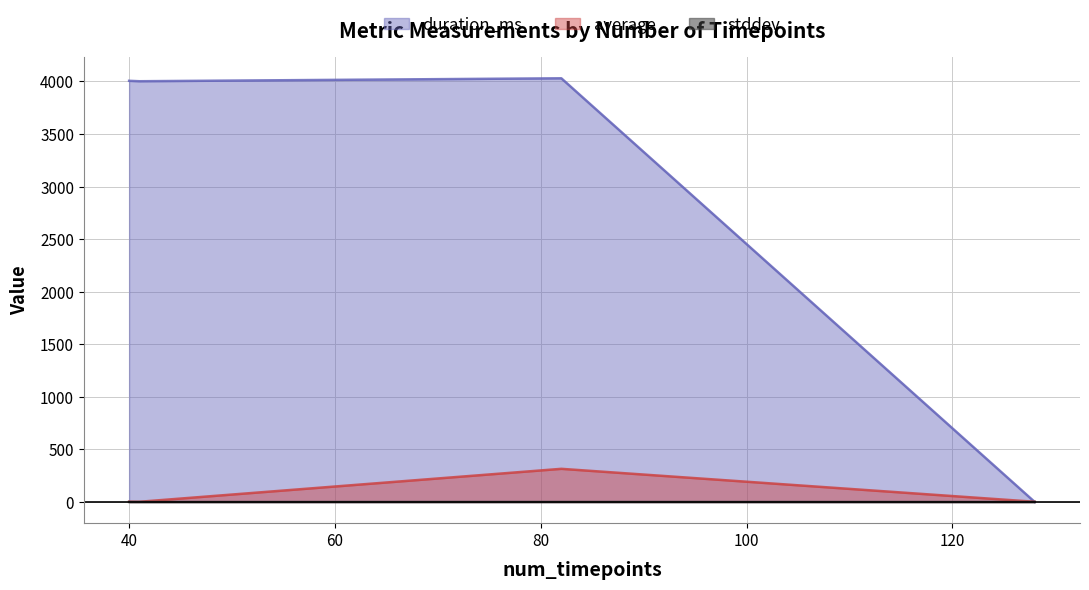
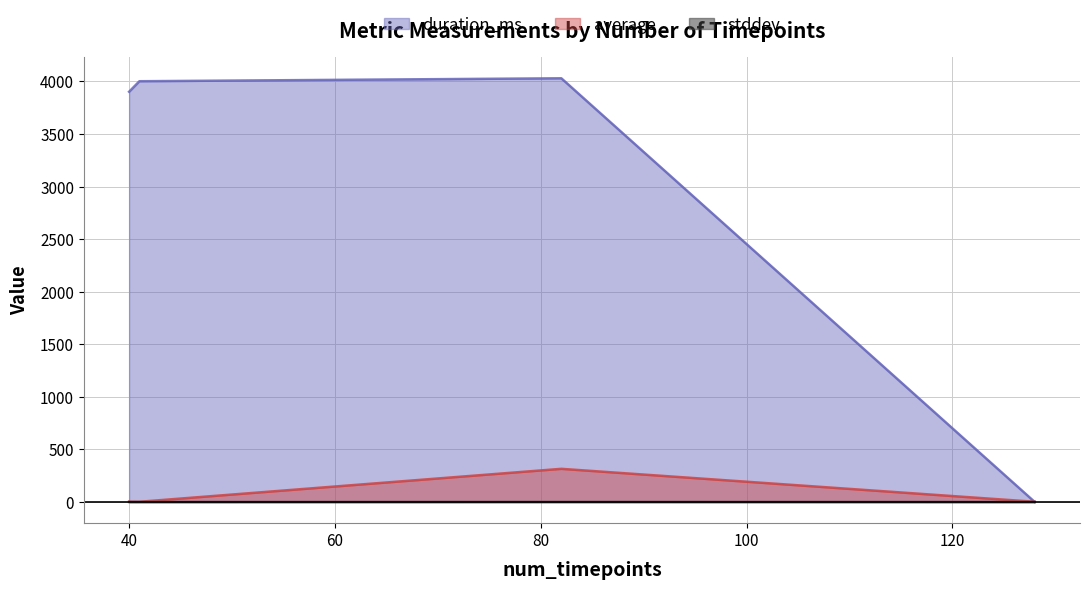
  {
    "duration_ms": {
-     "40": 4010
+     "40": 3900
    }
  }
